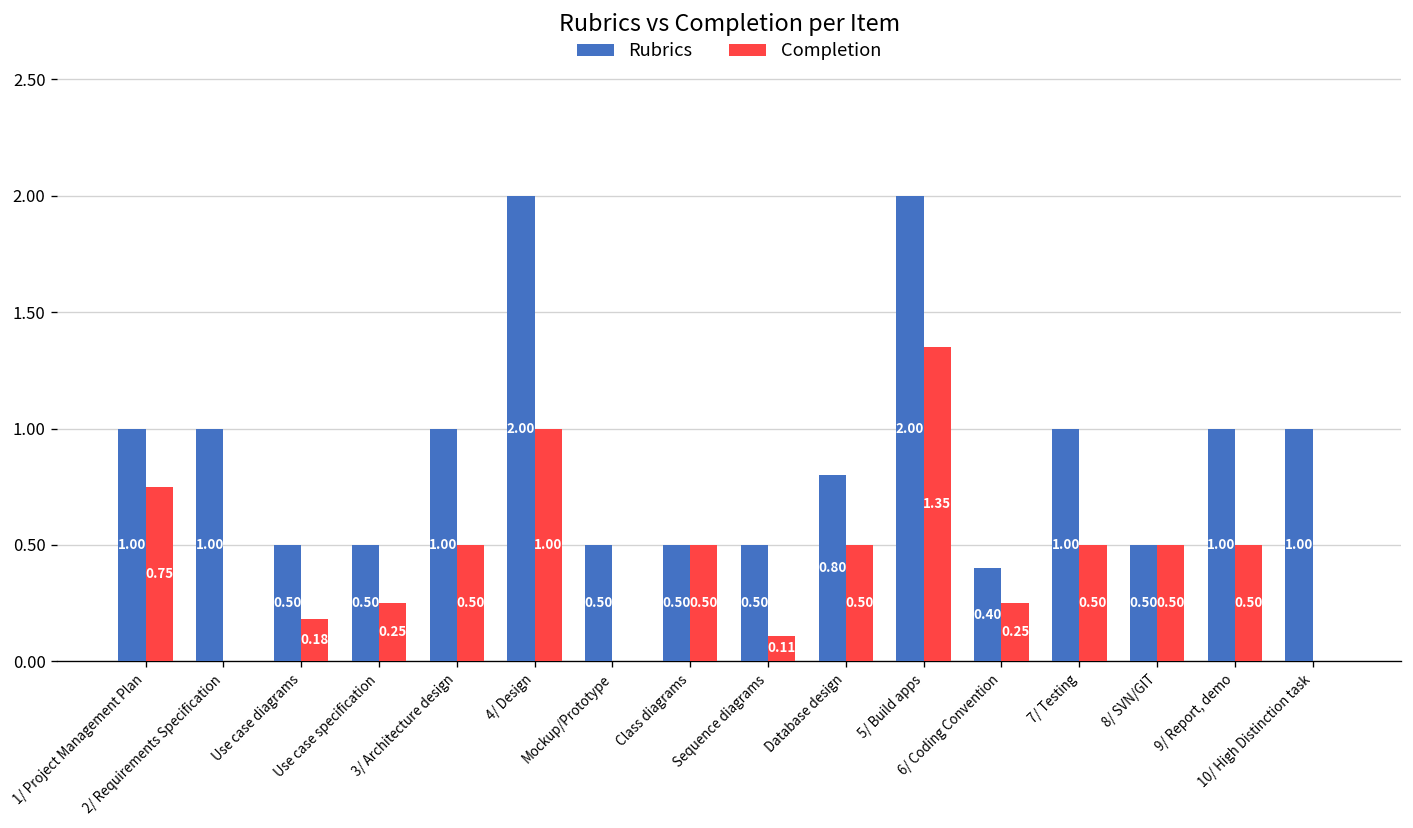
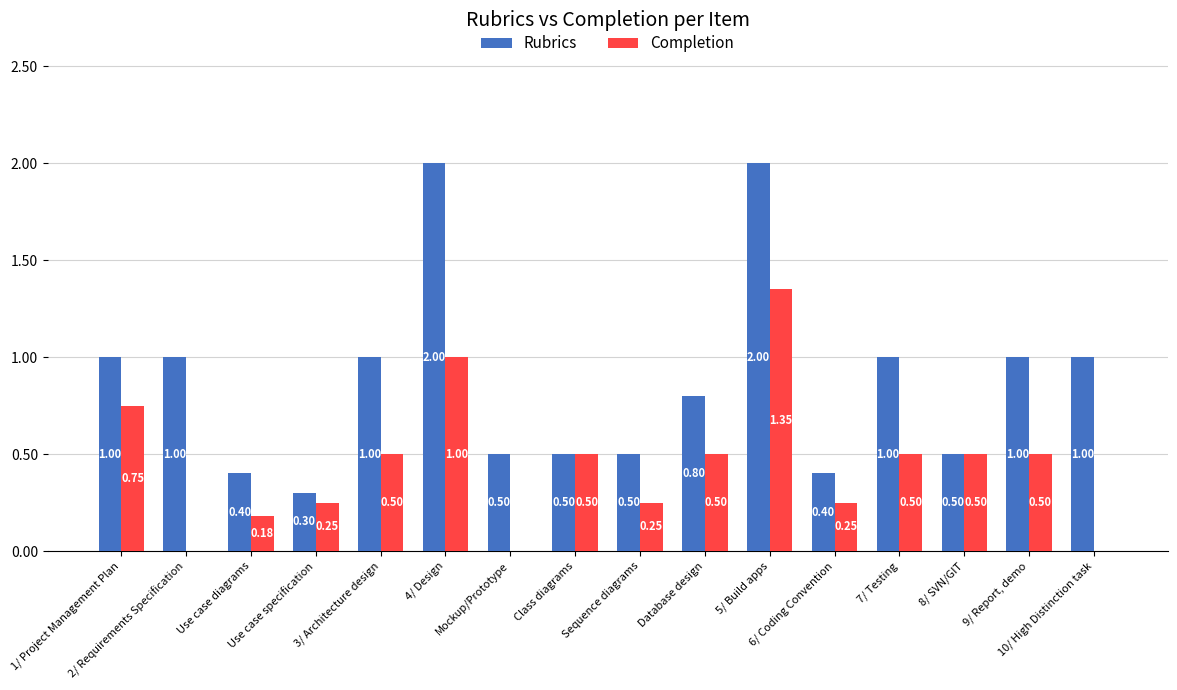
  {
    "Rubrics": {
      "1/ Project Management Plan": 1.00,
      "2/ Requirements Specification": 1.00,
-     "Use case diagrams": 0.50,
-     "Use case specification": 0.50,
+     "Use case diagrams": 0.40,
+     "Use case specification": 0.30,
      "3/ Architecture design": 1.00,
      "4/ Design": 2.00,
      "Mockup/Prototype": 0.50,
      "Class diagrams": 0.50,
      "Sequence diagrams": 0.50,
      "Database design": 0.80,
      "5/ Build apps": 2.00,
      "6/ Coding Convention": 0.40,
      "7/ Testing": 1.00,
      "8/ SVN/GIT": 0.50,
      "9/ Report, demo": 1.00,
      "10/ High Distinction task": 1.00
    },
    "Completion": {
      "1/ Project Management Plan": 0.75,
      "Use case diagrams": 0.18,
      "Use case specification": 0.25,
      "3/ Architecture design": 0.50,
      "4/ Design": 1.00,
      "Class diagrams": 0.50,
-     "Sequence diagrams": 0.11,
+     "Sequence diagrams": 0.25,
      "Database design": 0.50,
      "5/ Build apps": 1.35,
      "6/ Coding Convention": 0.25,
      "7/ Testing": 0.50,
      "8/ SVN/GIT": 0.50,
      "9/ Report, demo": 0.50
    }
  }
